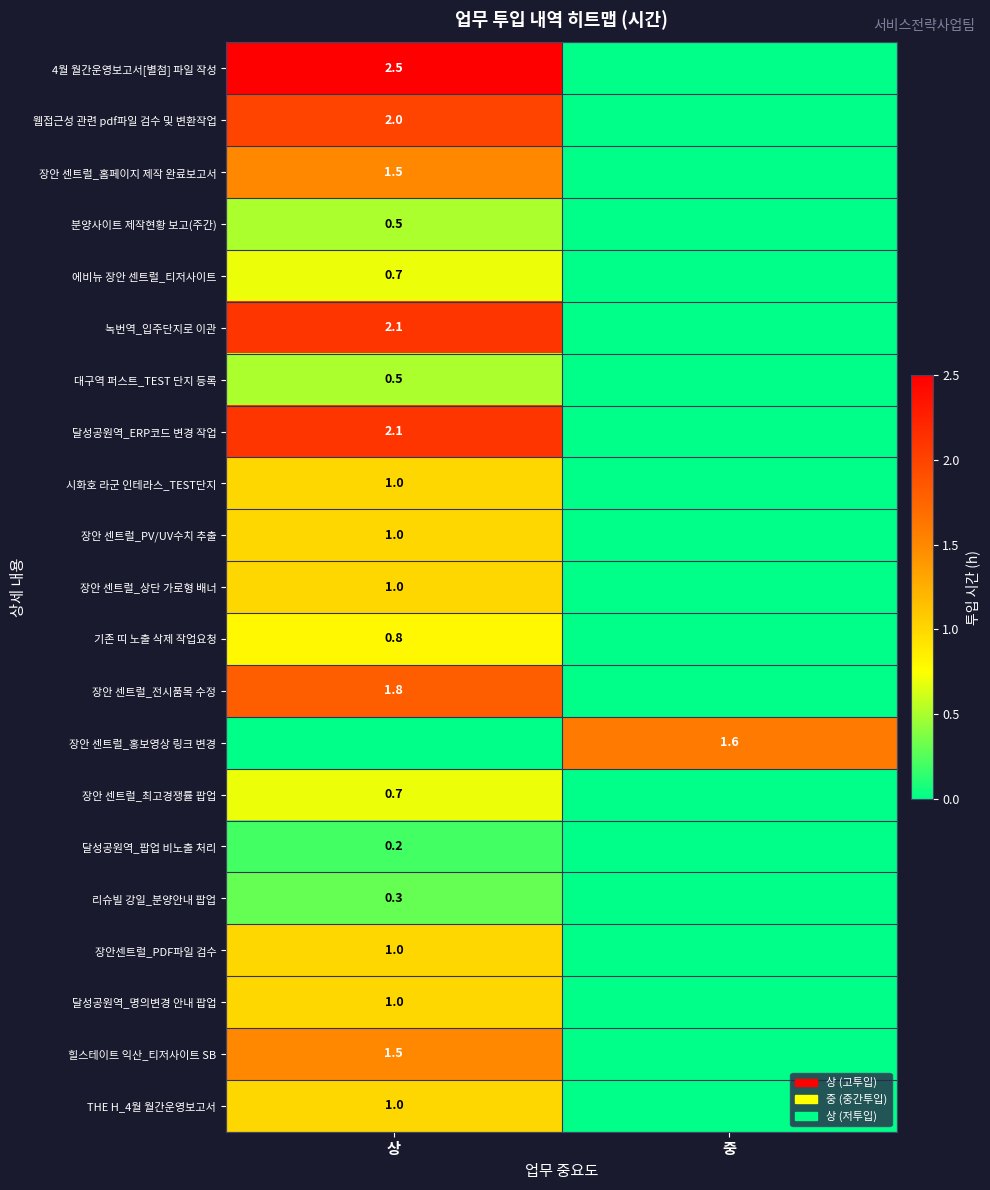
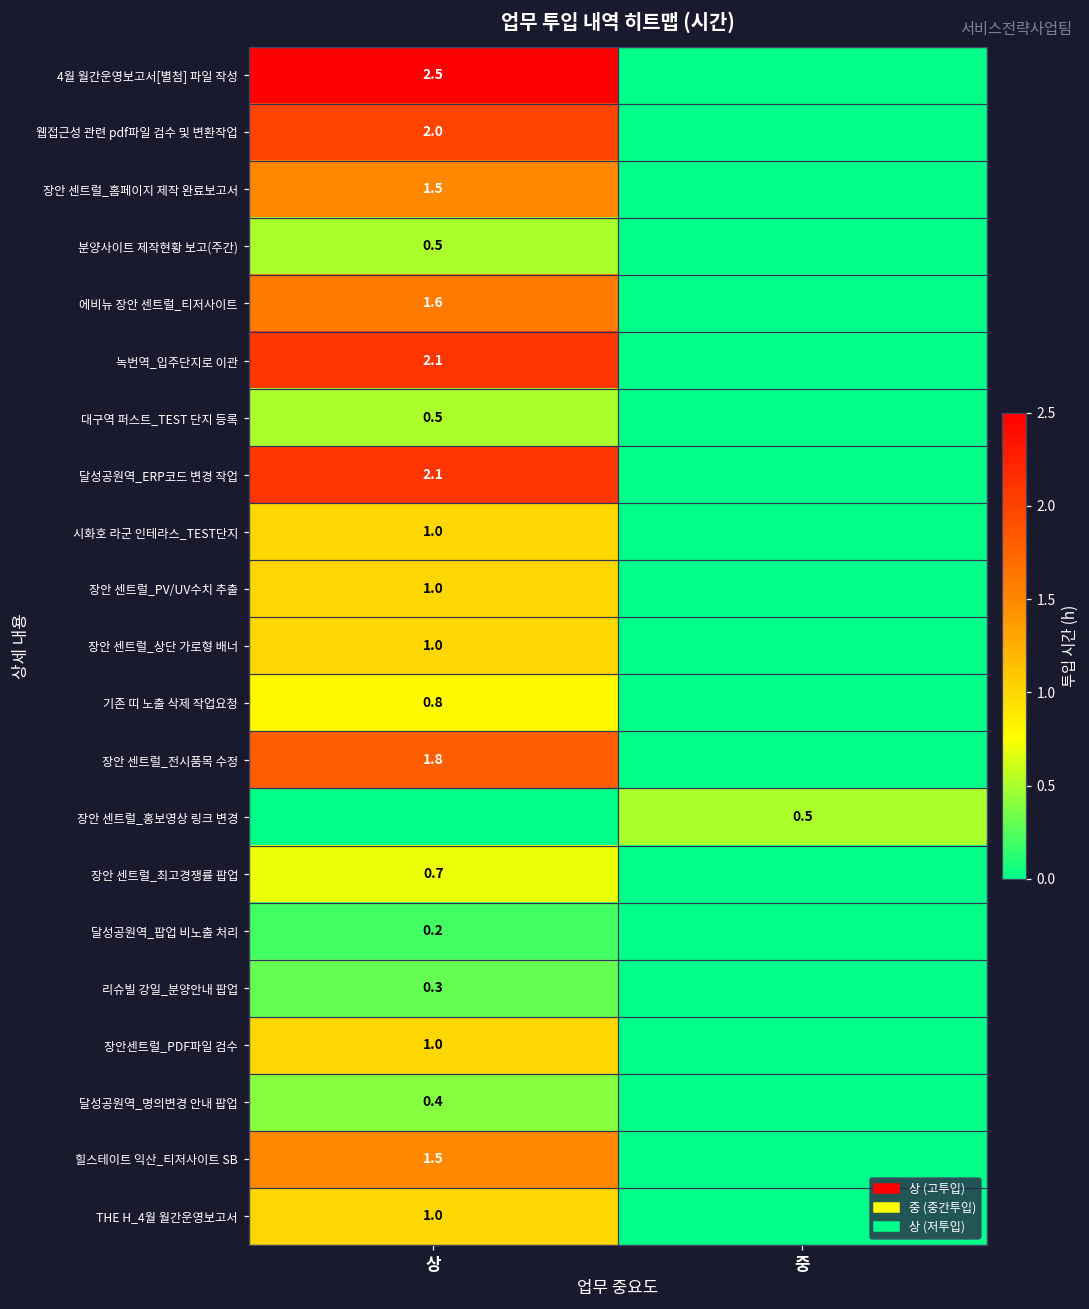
  {
    "4월 월간운영보고서[별첨] 파일 작성": {
      "상": 2.5
    },
    "웹접근성 관련 pdf파일 검수 및 변환작업": {
      "상": 2.0
    },
    "장안 센트럴_홈페이지 제작 완료보고서": {
      "상": 1.5
    },
    "분양사이트 제작현황 보고(주간)": {
      "상": 0.5
    },
    "에비뉴 장안 센트럴_티저사이트": {
-     "상": 0.7
+     "상": 1.6
    },
    "녹번역_입주단지로 이관": {
      "상": 2.1
    },
    "대구역 퍼스트_TEST 단지 등록": {
      "상": 0.5
    },
    "달성공원역_ERP코드 변경 작업": {
      "상": 2.1
    },
    "시화호 라군 인테라스_TEST단지": {
      "상": 1.0
    },
    "장안 센트럴_PV/UV수치 추출": {
      "상": 1.0
    },
    "장안 센트럴_상단 가로형 배너": {
      "상": 1.0
    },
    "기존 띠 노출 삭제 작업요청": {
      "상": 0.8
    },
    "장안 센트럴_전시품목 수정": {
      "상": 1.8
    },
    "장안 센트럴_홍보영상 링크 변경": {
-     "중": 1.6
+     "중": 0.5
    },
    "장안 센트럴_최고경쟁률 팝업": {
      "상": 0.7
    },
    "달성공원역_팝업 비노출 처리": {
      "상": 0.2
    },
    "리슈빌 강일_분양안내 팝업": {
      "상": 0.3
    },
    "장안센트럴_PDF파일 검수": {
      "상": 1.0
    },
    "달성공원역_명의변경 안내 팝업": {
-     "상": 1.0
+     "상": 0.4
    },
    "힐스테이트 익산_티저사이트 SB": {
      "상": 1.5
    },
    "THE H_4월 월간운영보고서": {
      "상": 1.0
    }
  }
